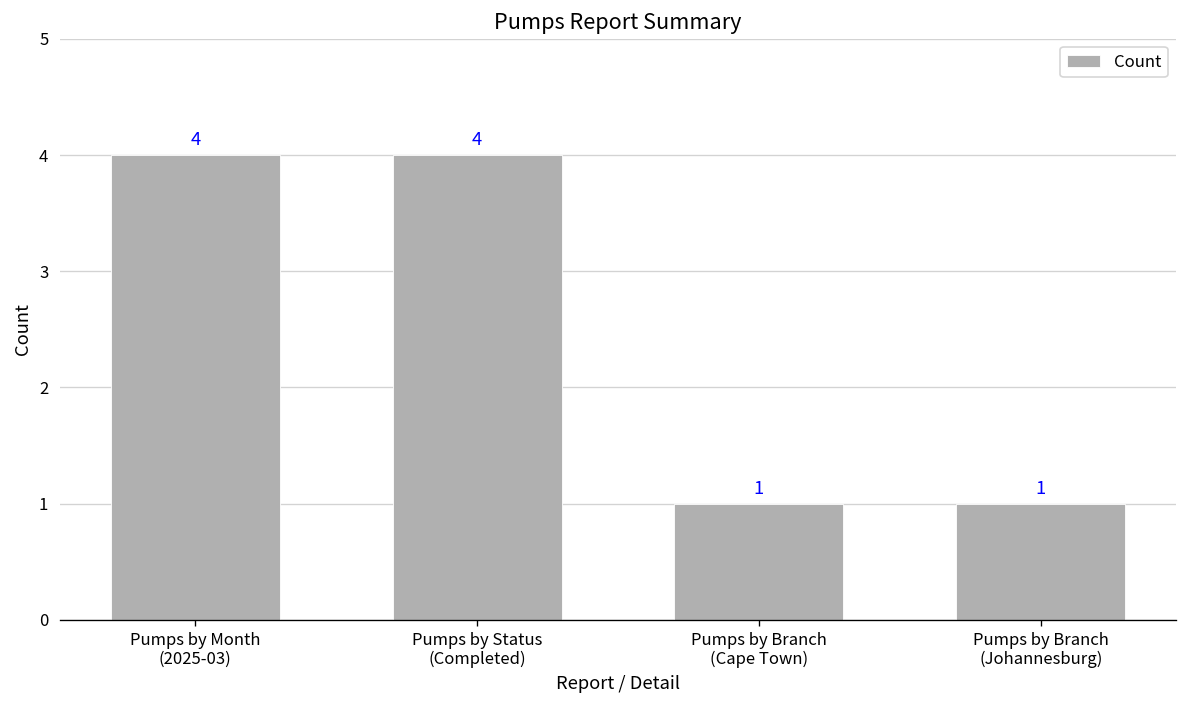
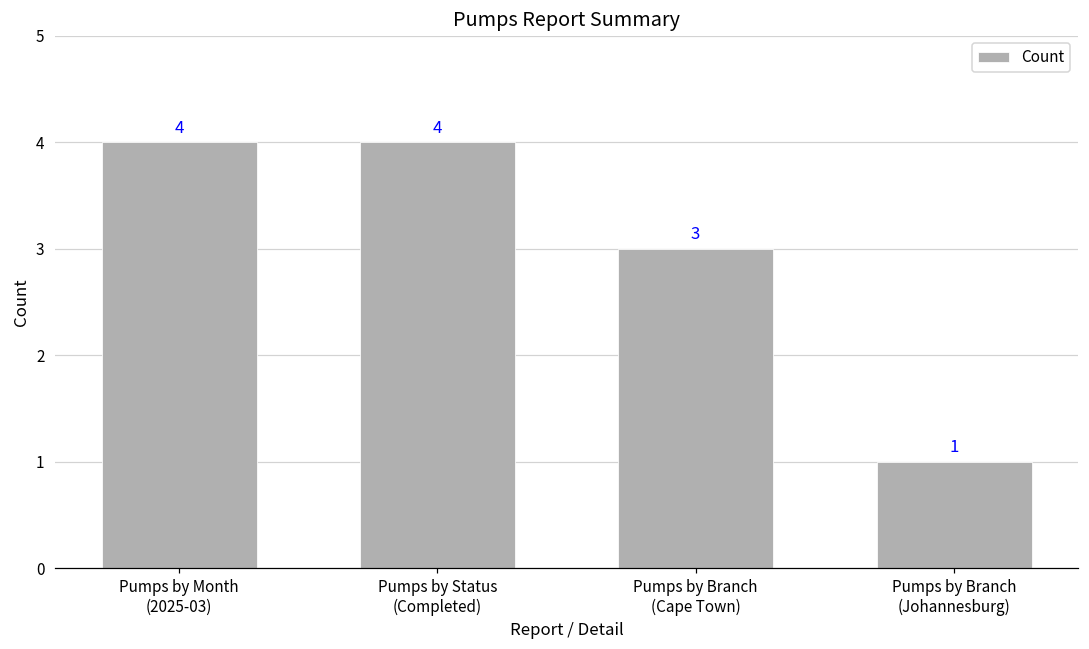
  {
    "Pumps by Month (2025-03)": 4,
    "Pumps by Status (Completed)": 4,
-   "Pumps by Branch (Cape Town)": 1,
+   "Pumps by Branch (Cape Town)": 3,
    "Pumps by Branch (Johannesburg)": 1
  }
